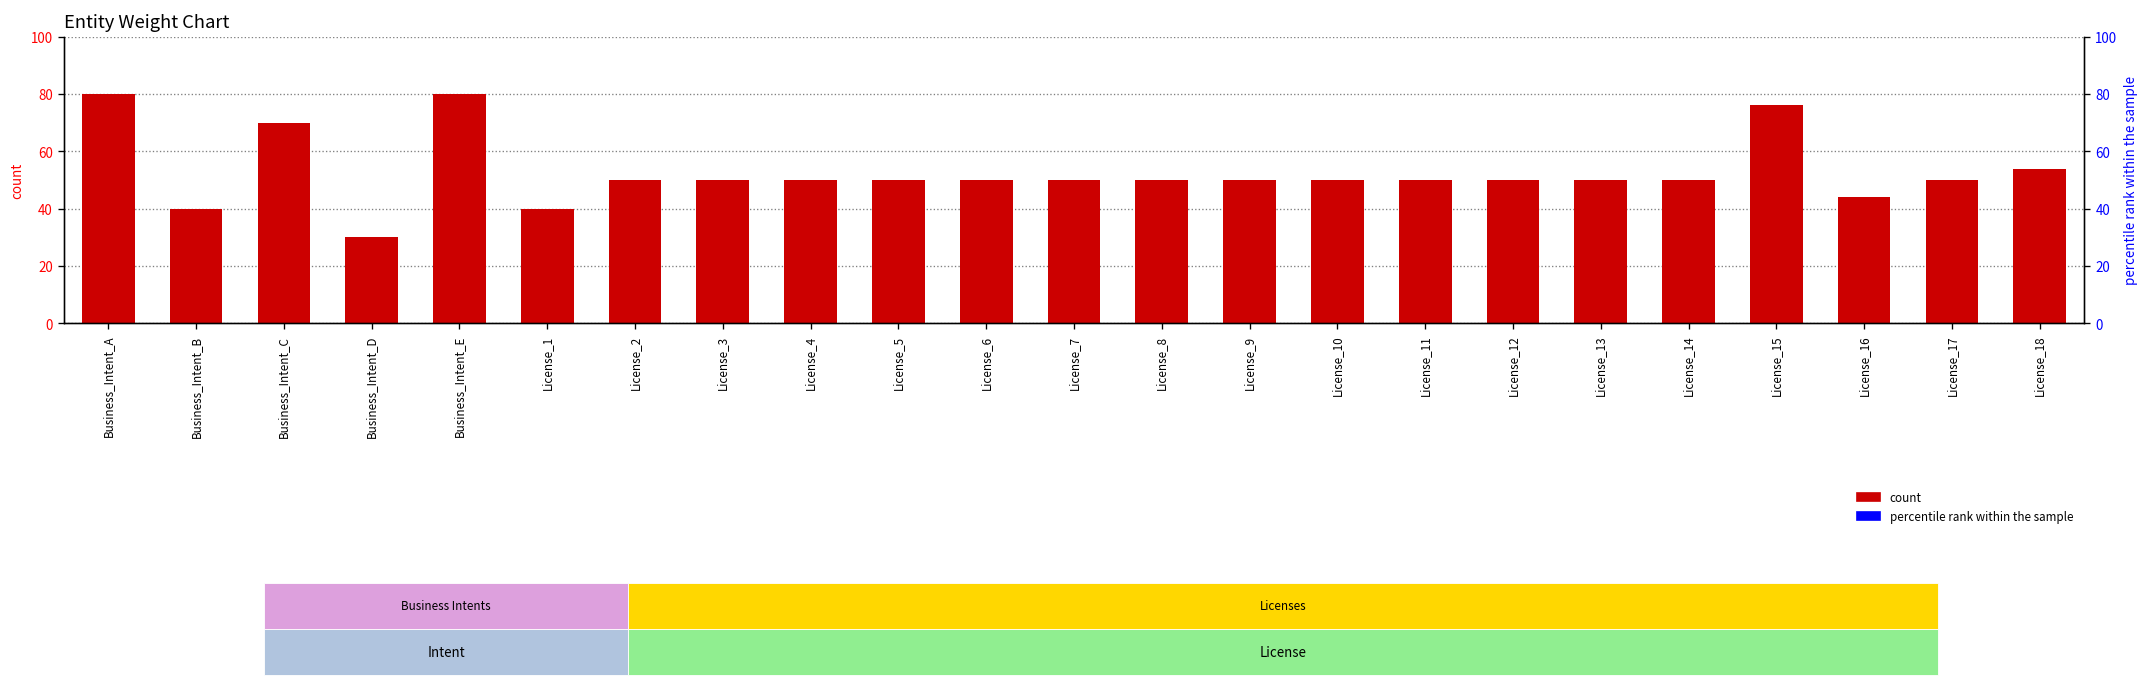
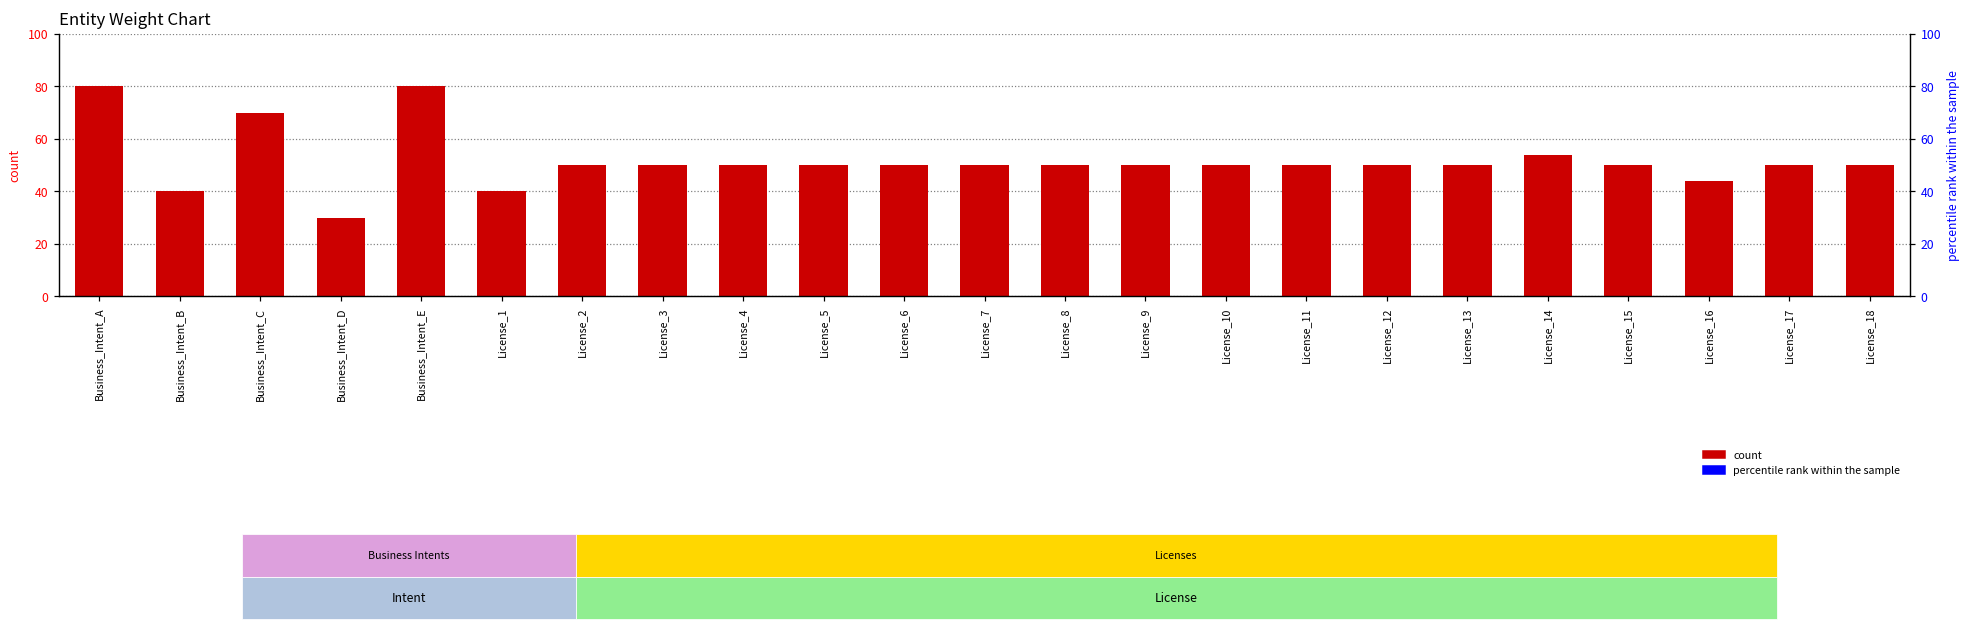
  {
    "Business_Intent_A": 80,
    "Business_Intent_B": 40,
    "Business_Intent_C": 70,
    "Business_Intent_D": 30,
    "Business_Intent_E": 80,
    "License_1": 40,
    "License_2": 50,
    "License_3": 50,
    "License_4": 50,
    "License_5": 50,
    "License_6": 50,
    "License_7": 50,
    "License_8": 50,
    "License_9": 50,
    "License_10": 50,
    "License_11": 50,
    "License_12": 50,
    "License_13": 50,
-   "License_14": 50,
-   "License_15": 76,
+   "License_14": 54,
+   "License_15": 50,
    "License_16": 44,
    "License_17": 50,
-   "License_18": 54
+   "License_18": 50
  }
